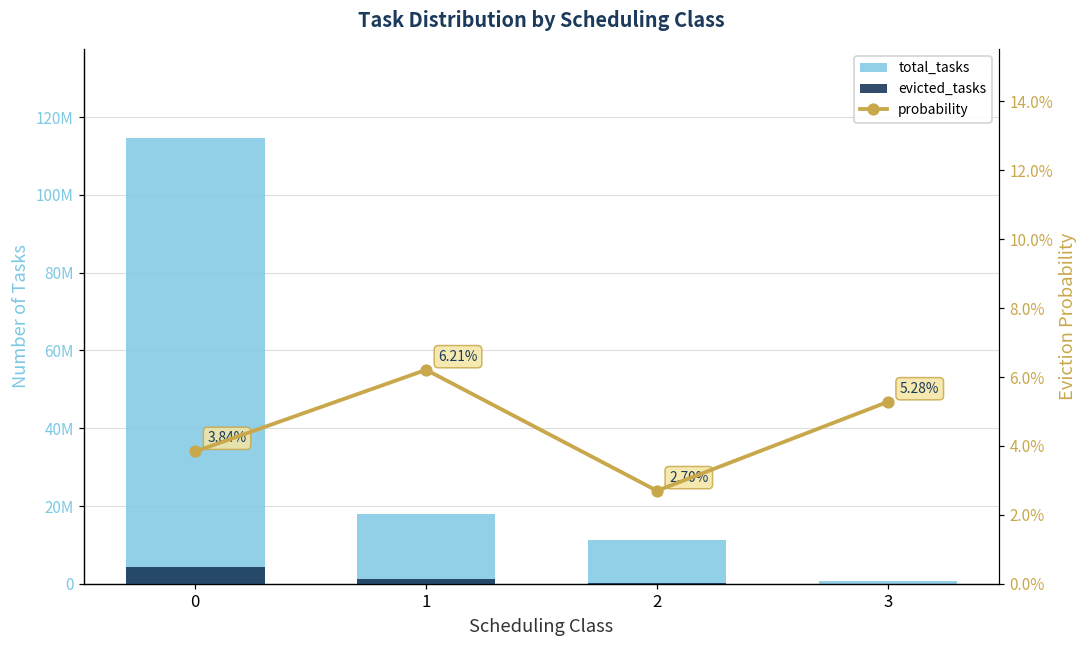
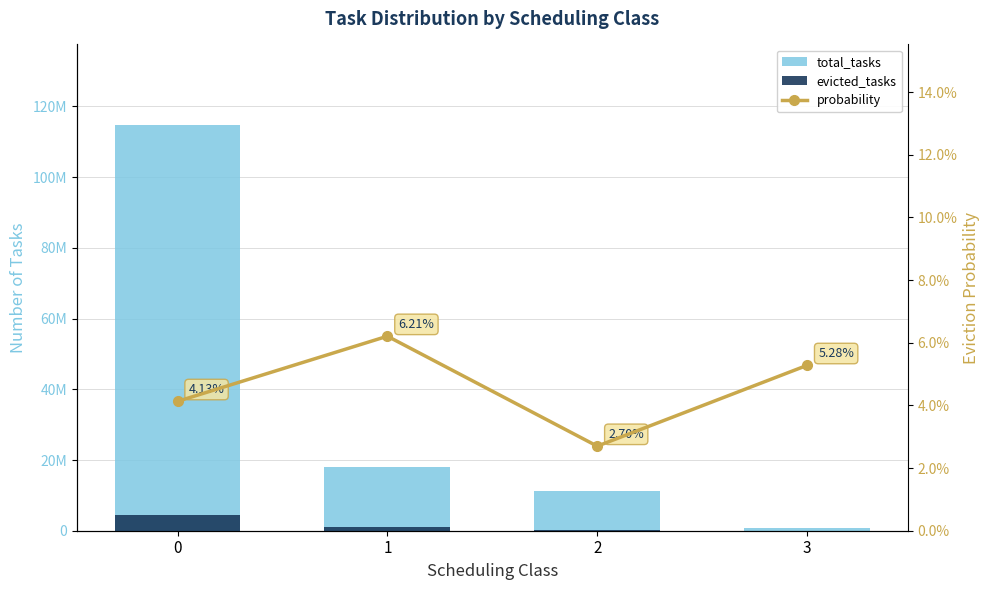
  {
    "probability": {
-     "0": "3.84%"
+     "0": "4.13%"
    }
  }
